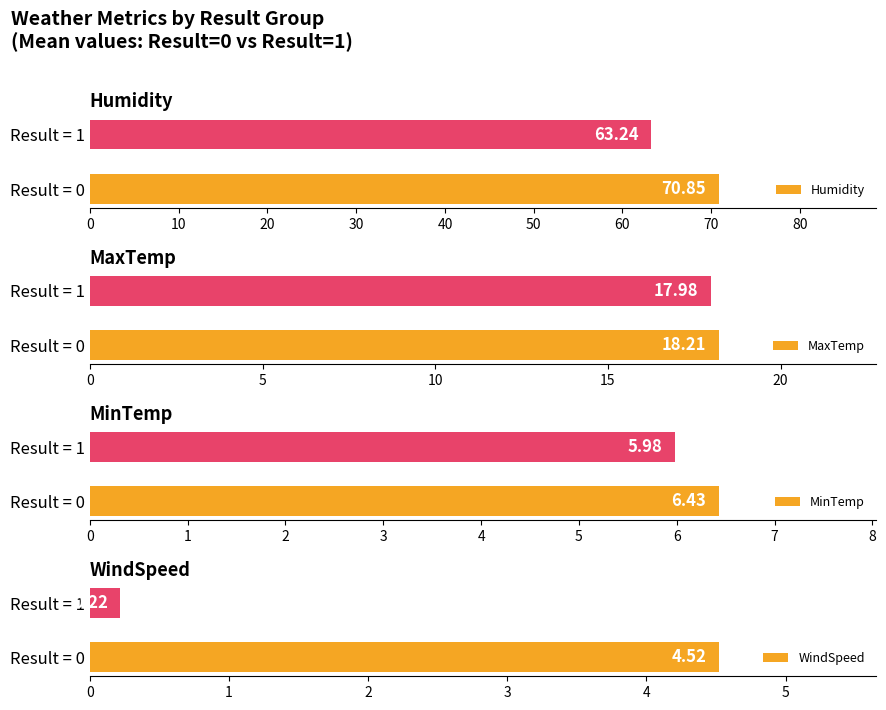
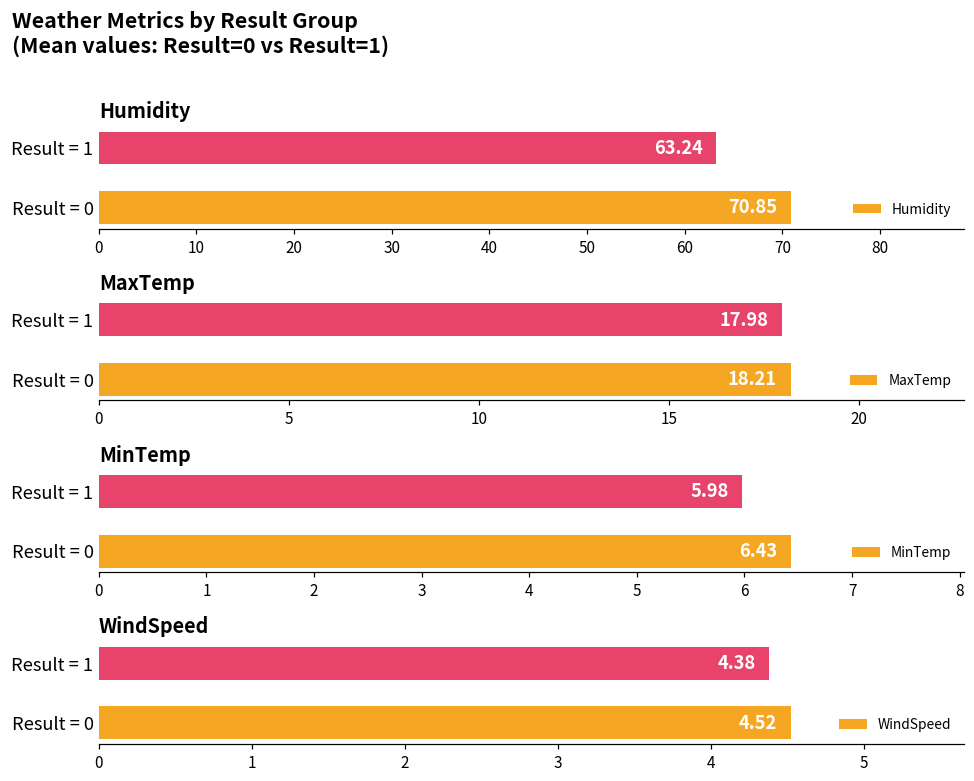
  {
    "Humidity": {
      "Result = 1": 63.24,
      "Result = 0": 70.85
    },
    "MaxTemp": {
      "Result = 1": 17.98,
      "Result = 0": 18.21
    },
    "MinTemp": {
      "Result = 1": 5.98,
      "Result = 0": 6.43
    },
    "WindSpeed": {
-     "Result = 1": 0.22
+     "Result = 1": 4.38
    }
  }
